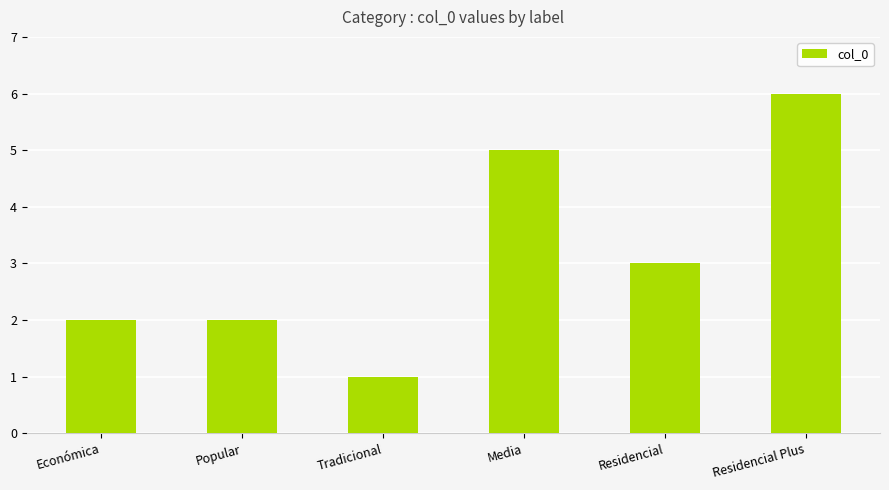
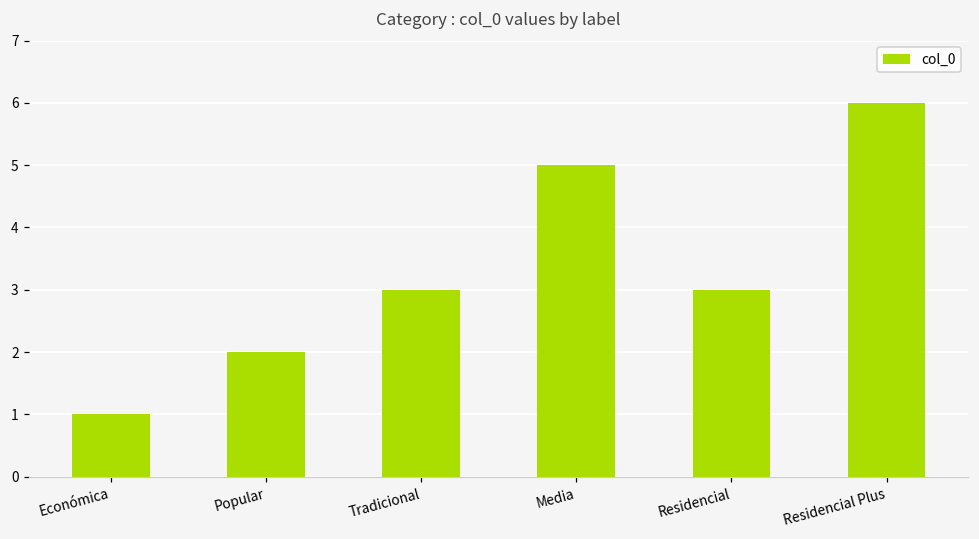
  {
-   "Económica": 2,
+   "Económica": 1,
    "Popular": 2,
-   "Tradicional": 1,
+   "Tradicional": 3,
    "Media": 5,
    "Residencial": 3,
    "Residencial Plus": 6
  }
